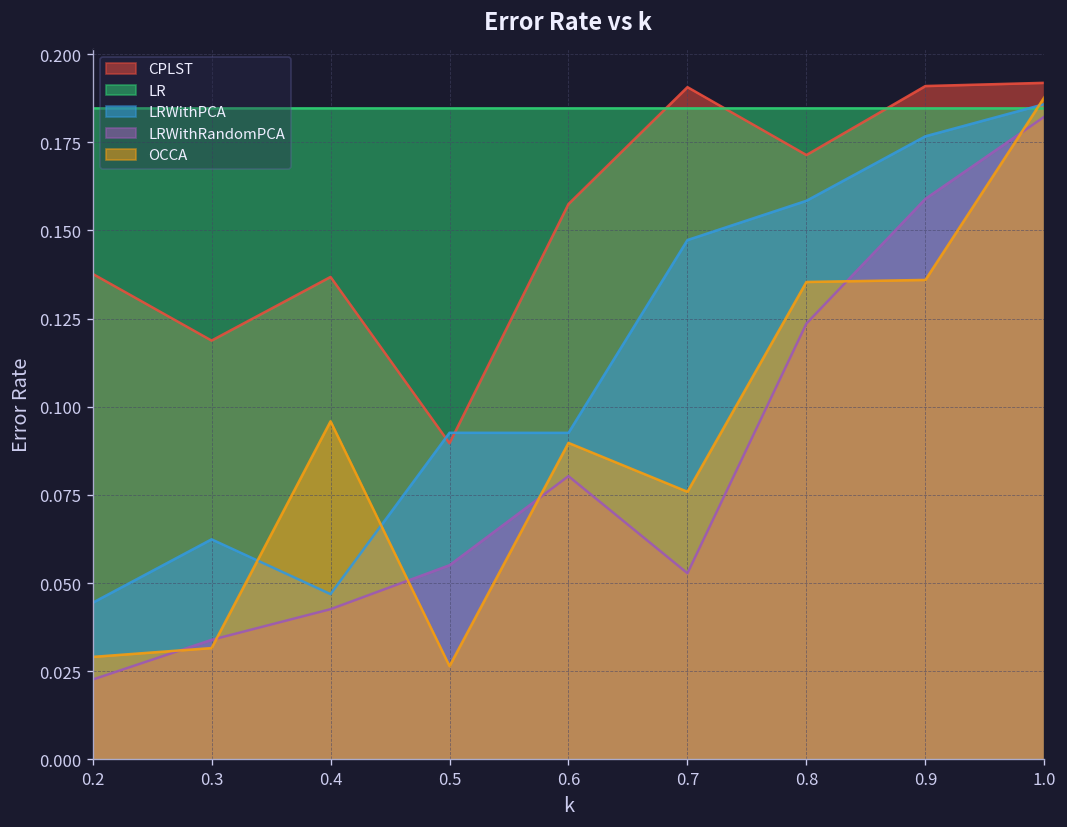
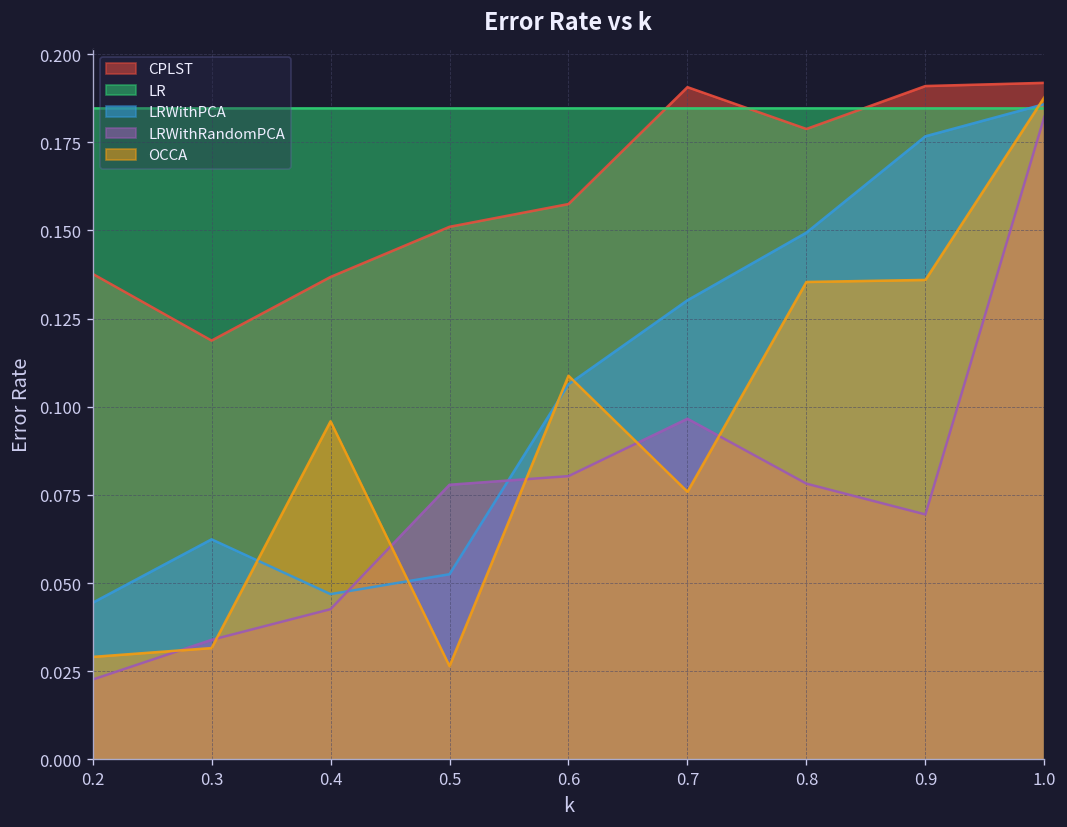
  {
    "CPLST": {
      "0.2": 0.138,
      "0.3": 0.119,
      "0.4": 0.137,
-     "0.5": 0.090,
+     "0.5": 0.151,
      "0.6": 0.157,
      "0.7": 0.191,
-     "0.8": 0.171,
+     "0.8": 0.179,
      "0.9": 0.191,
      "1.0": 0.192
    },
    "LR": {
      "0.2": 0.185,
      "0.4": 0.185,
      "0.5": 0.185,
      "0.6": 0.185,
      "0.7": 0.185,
      "0.8": 0.185,
      "0.9": 0.185,
      "1.0": 0.185
    },
    "LRWithPCA": {
      "0.2": 0.044,
      "0.3": 0.062,
      "0.4": 0.047,
-     "0.5": 0.093,
-     "0.6": 0.093,
-     "0.7": 0.147,
-     "0.8": 0.158,
+     "0.5": 0.053,
+     "0.6": 0.106,
+     "0.7": 0.130,
+     "0.8": 0.149,
      "0.9": 0.177,
      "1.0": 0.186
    },
    "LRWithRandomPCA": {
      "0.2": 0.023,
      "0.3": 0.034,
      "0.4": 0.043,
-     "0.5": 0.055,
+     "0.5": 0.078,
      "0.6": 0.080,
-     "0.7": 0.053,
-     "0.8": 0.124,
-     "0.9": 0.159,
+     "0.7": 0.097,
+     "0.8": 0.078,
+     "0.9": 0.069,
      "1.0": 0.182
    },
    "OCCA": {
      "0.2": 0.029,
      "0.3": 0.032,
      "0.4": 0.096,
      "0.5": 0.026,
-     "0.6": 0.090,
+     "0.6": 0.109,
      "0.7": 0.076,
      "0.8": 0.135,
      "0.9": 0.136,
      "1.0": 0.188
    }
  }
